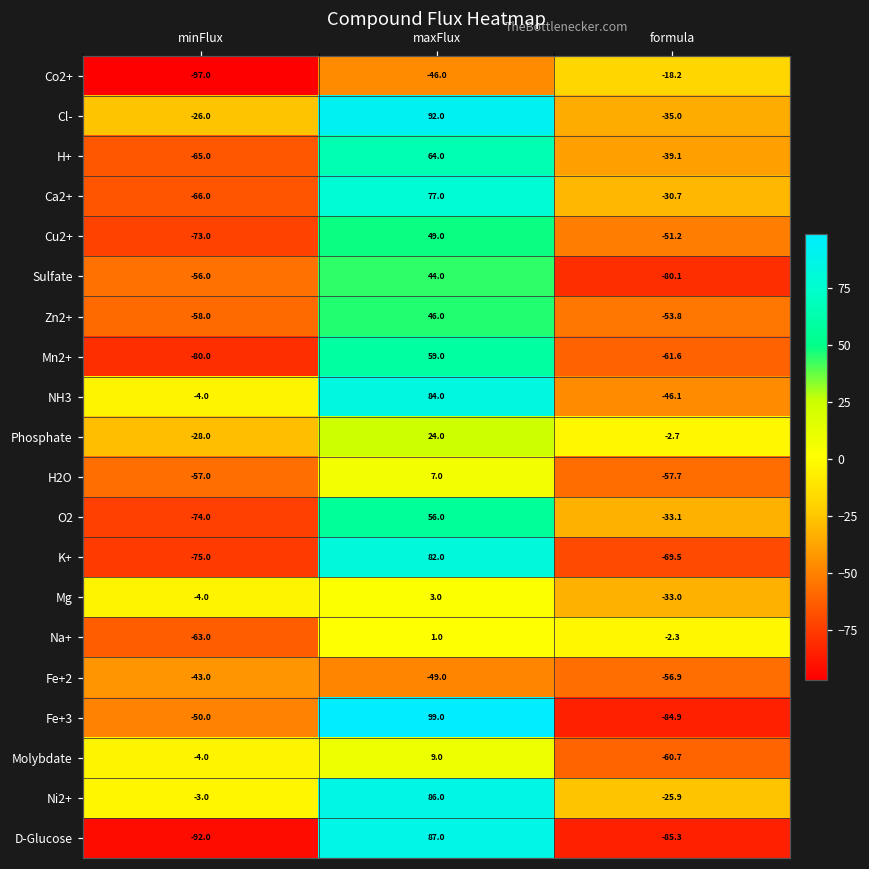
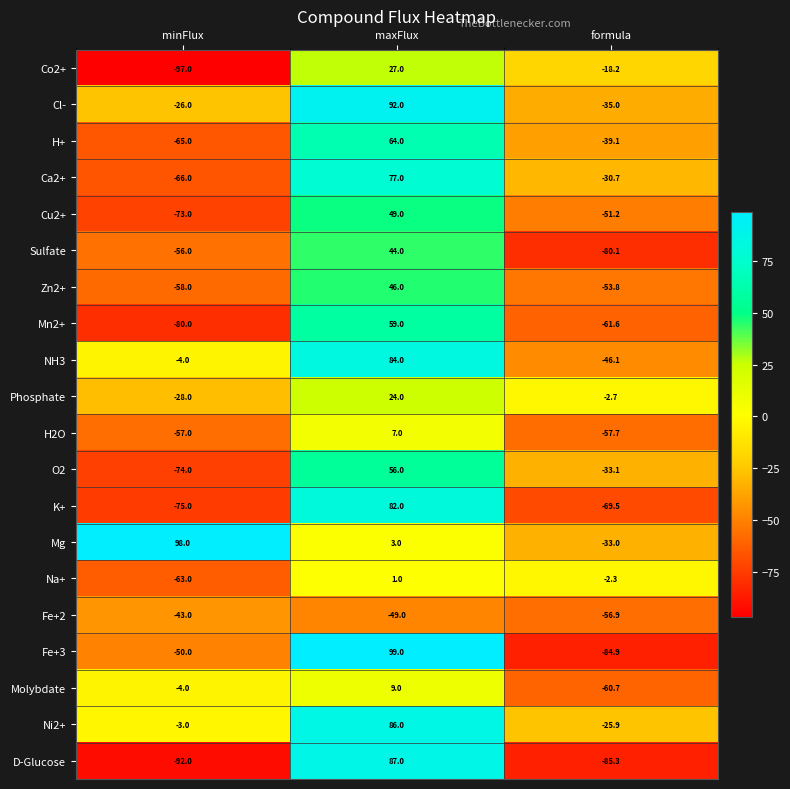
  {
    "Co2+": {
      "minFlux": -97.0,
-     "maxFlux": -46.0,
+     "maxFlux": 27.0,
      "formula": -18.2
    },
    "Cl-": {
      "minFlux": -26.0,
      "maxFlux": 92.0,
      "formula": -35.0
    },
    "H+": {
      "minFlux": -65.0,
      "maxFlux": 64.0,
      "formula": -39.1
    },
    "Ca2+": {
      "minFlux": -66.0,
      "maxFlux": 77.0,
      "formula": -30.7
    },
    "Cu2+": {
      "minFlux": -73.0,
      "maxFlux": 49.0,
      "formula": -51.2
    },
    "Sulfate": {
      "minFlux": -56.0,
      "maxFlux": 44.0,
      "formula": -80.1
    },
    "Zn2+": {
      "minFlux": -58.0,
      "maxFlux": 46.0,
      "formula": -53.8
    },
    "Mn2+": {
      "minFlux": -80.0,
      "maxFlux": 59.0,
      "formula": -61.6
    },
    "NH3": {
      "minFlux": -4.0,
      "maxFlux": 84.0,
      "formula": -46.1
    },
    "Phosphate": {
      "minFlux": -28.0,
      "maxFlux": 24.0,
      "formula": -2.7
    },
    "H2O": {
      "minFlux": -57.0,
      "maxFlux": 7.0,
      "formula": -57.7
    },
    "O2": {
      "minFlux": -74.0,
      "maxFlux": 56.0,
      "formula": -33.1
    },
    "K+": {
      "minFlux": -75.0,
      "maxFlux": 82.0,
      "formula": -69.5
    },
    "Mg": {
-     "minFlux": -4.0,
+     "minFlux": 98.0,
      "maxFlux": 3.0,
      "formula": -33.0
    },
    "Na+": {
      "minFlux": -63.0,
      "maxFlux": 1.0,
      "formula": -2.3
    },
    "Fe+2": {
      "minFlux": -43.0,
      "maxFlux": -49.0,
      "formula": -56.9
    },
    "Fe+3": {
      "minFlux": -50.0,
      "maxFlux": 99.0,
      "formula": -84.9
    },
    "Molybdate": {
      "minFlux": -4.0,
      "maxFlux": 9.0,
      "formula": -60.7
    },
    "Ni2+": {
      "minFlux": -3.0,
      "maxFlux": 86.0,
      "formula": -25.9
    },
    "D-Glucose": {
      "minFlux": -92.0,
      "maxFlux": 87.0,
      "formula": -85.3
    }
  }
